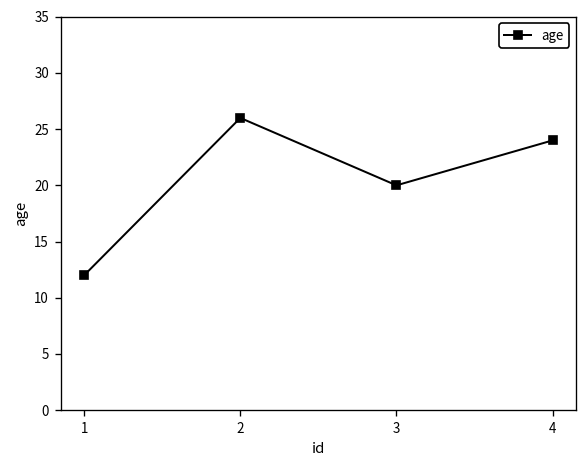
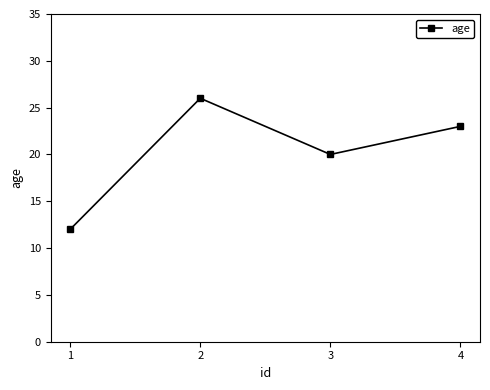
  {
    "1": 12,
    "2": 26,
    "3": 20,
-   "4": 24
+   "4": 23
  }
